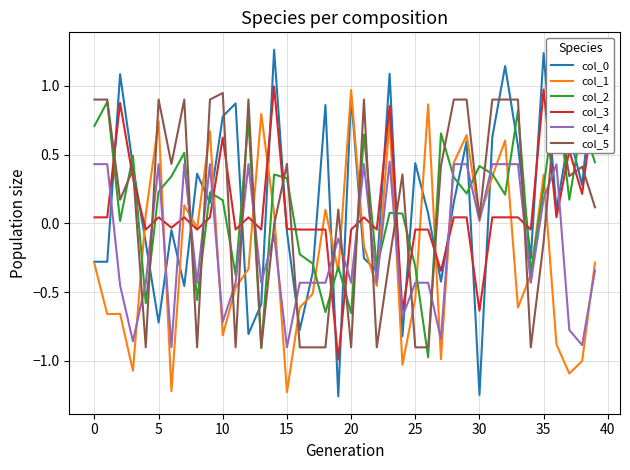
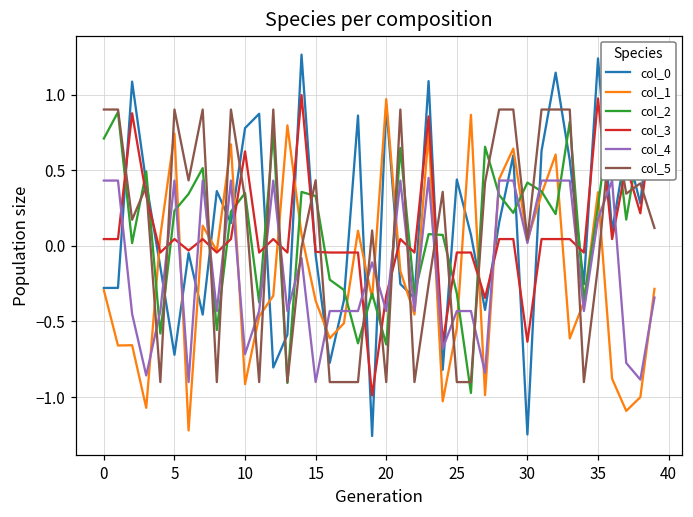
  {
    "col_0": {
      "5": -0.72,
      "10": 0.78,
      "15": -0.06,
      "20": 0.93,
      "25": 0.44,
      "30": -1.25,
      "35": 1.24
    },
    "col_1": {
      "5": 0.74,
-     "10": -0.81,
-     "15": -1.23,
+     "10": -0.91,
+     "15": -0.36,
      "20": 0.97,
      "25": -0.55,
      "35": 0.35
    },
    "col_2": {
      "0": 0.71,
      "5": 0.23,
-     "10": 0.17,
+     "10": 0.35,
      "15": 0.33,
      "20": -0.65,
      "25": -0.32,
      "30": 0.42,
      "35": 0.26
    },
    "col_3": {
      "0": 0.04,
      "5": 0.04,
      "10": 0.62,
      "15": -0.04,
-     "20": -0.04,
+     "20": -0.33,
      "25": -0.04,
      "30": -0.63,
      "35": 0.97
    },
    "col_4": {
      "0": 0.43,
      "5": 0.43,
      "10": -0.72,
      "15": -0.90,
      "20": -0.43,
      "25": -0.43,
      "35": 0.18
    },
    "col_5": {
      "0": 0.90,
      "5": 0.90,
-     "10": 0.95,
+     "10": 0.31,
      "15": 0.43,
      "20": -0.90,
      "25": -0.90,
      "35": -0.13
    }
  }
